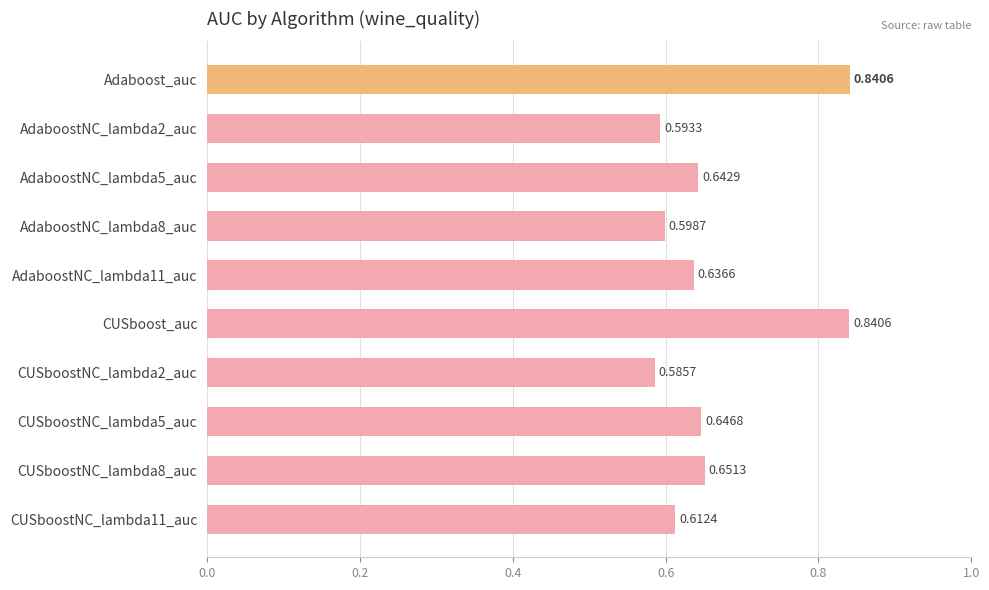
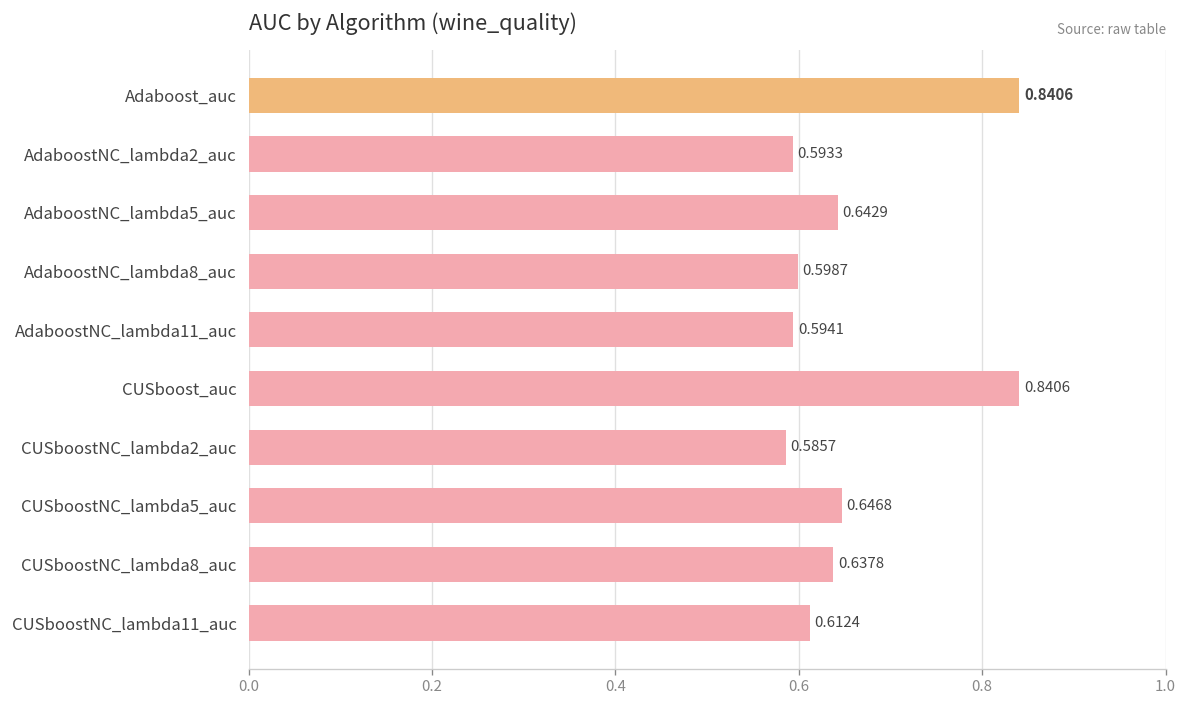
  {
    "Adaboost_auc": 0.8406,
    "AdaboostNC_lambda2_auc": 0.5933,
    "AdaboostNC_lambda5_auc": 0.6429,
    "AdaboostNC_lambda8_auc": 0.5987,
-   "AdaboostNC_lambda11_auc": 0.6366,
+   "AdaboostNC_lambda11_auc": 0.5941,
    "CUSboost_auc": 0.8406,
    "CUSboostNC_lambda2_auc": 0.5857,
    "CUSboostNC_lambda5_auc": 0.6468,
-   "CUSboostNC_lambda8_auc": 0.6513,
+   "CUSboostNC_lambda8_auc": 0.6378,
    "CUSboostNC_lambda11_auc": 0.6124
  }
